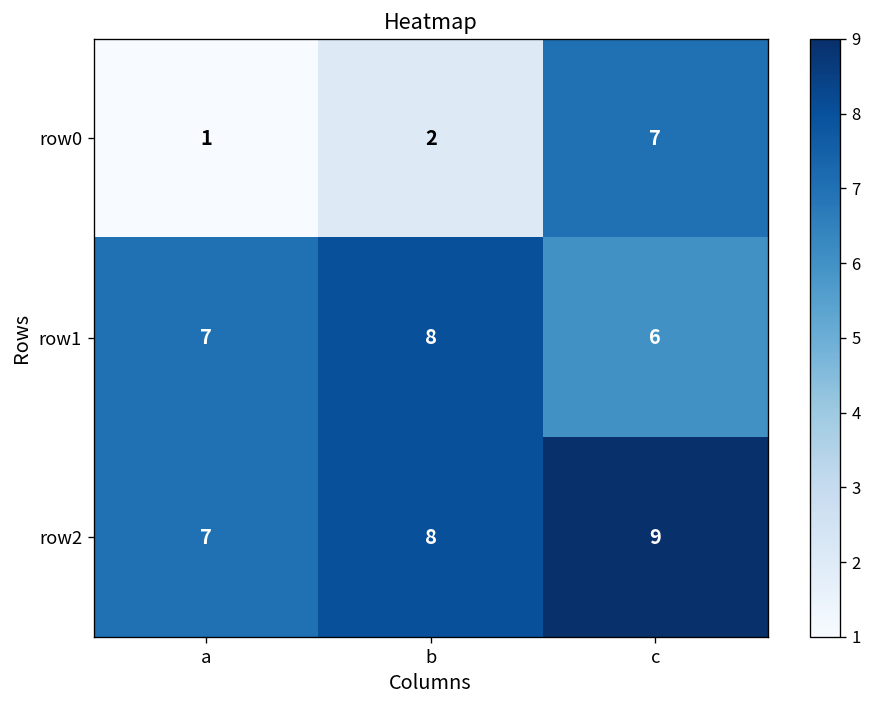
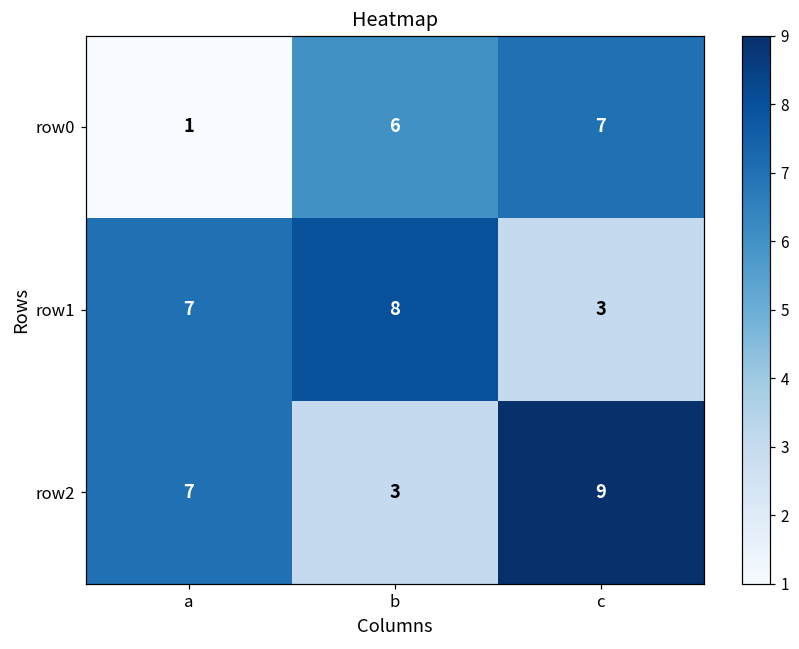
  {
    "row0": {
      "a": 1,
-     "b": 2,
+     "b": 6,
      "c": 7
    },
    "row1": {
      "a": 7,
      "b": 8,
-     "c": 6
+     "c": 3
    },
    "row2": {
      "a": 7,
-     "b": 8,
+     "b": 3,
      "c": 9
    }
  }
